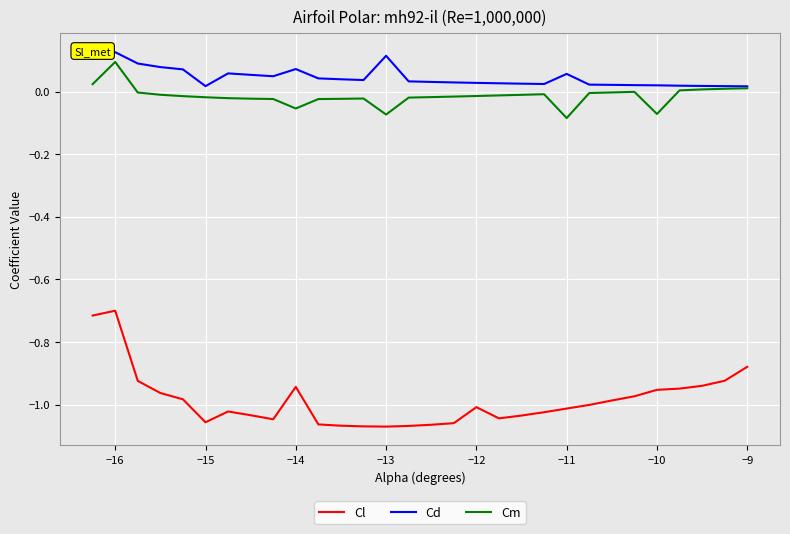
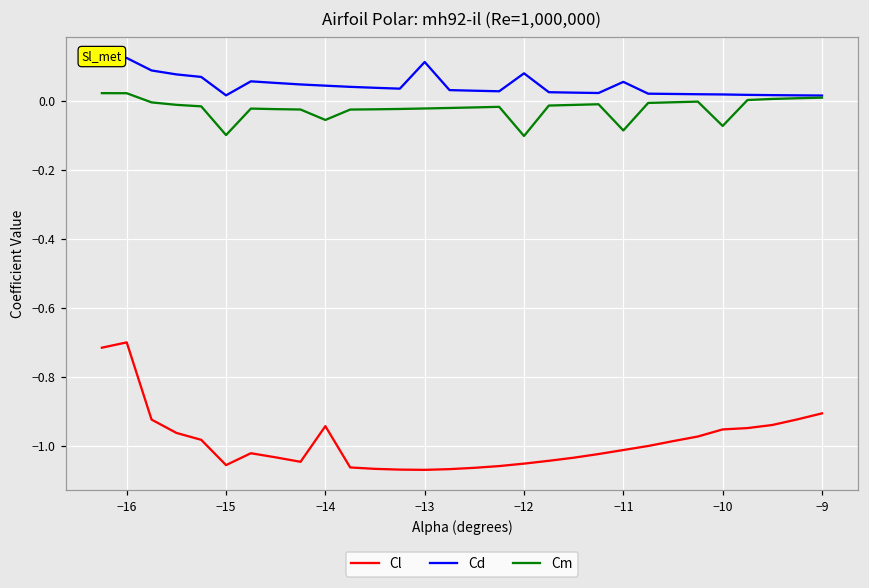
  {
    "Cl": {
      "−16": -0.70,
      "−15": -1.06,
      "−14": -0.94,
      "−13": -1.07,
-     "−12": -1.01,
+     "−12": -1.05,
      "−11": -1.01,
      "−10": -0.95,
-     "−9": -0.88
+     "−9": -0.91
    },
    "Cd": {
      "−16": 0.13,
      "−15": 0.02,
-     "−14": 0.07,
+     "−14": 0.05,
      "−13": 0.11,
-     "−12": 0.03,
+     "−12": 0.08,
      "−11": 0.06,
      "−10": 0.02
    },
    "Cm": {
-     "−16": 0.09,
-     "−15": -0.02,
+     "−16": 0.02,
+     "−15": -0.10,
      "−14": -0.05,
-     "−13": -0.07,
-     "−12": -0.01,
+     "−13": -0.02,
+     "−12": -0.10,
      "−11": -0.08,
      "−10": -0.07
    }
  }
